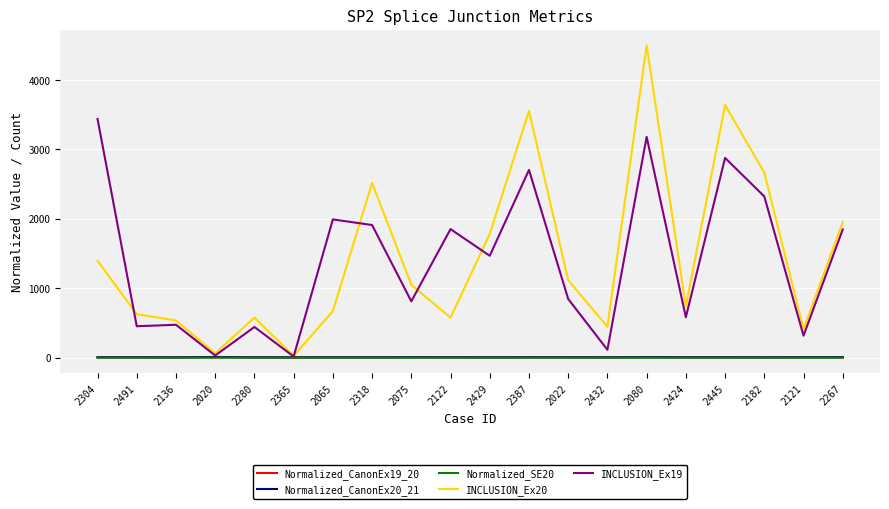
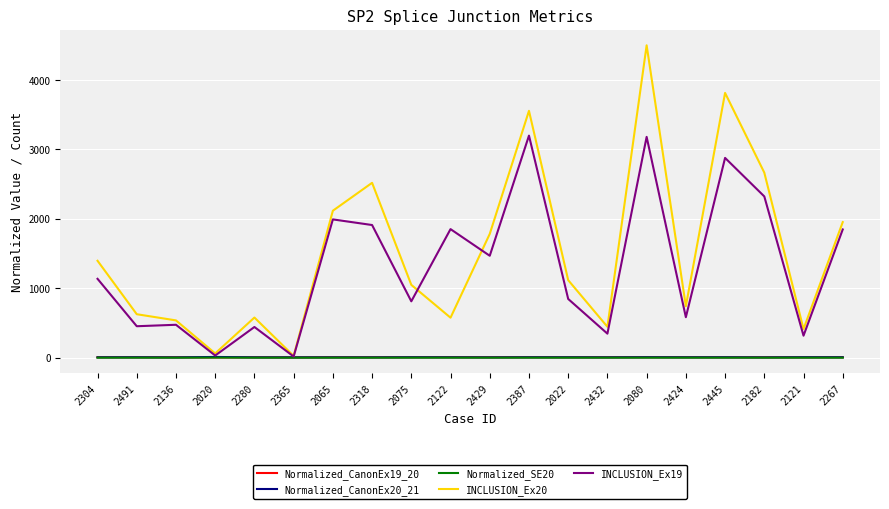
  {
    "Normalized_SE20": {
      "2304": 0,
      "2491": 0,
      "2136": 0,
      "2280": 0,
      "2065": 0,
      "2318": 0,
      "2075": 0,
      "2122": 0,
      "2429": 0,
      "2387": 0,
      "2022": 0,
      "2432": 0,
      "2080": 0,
      "2424": 0,
      "2445": 0,
      "2182": 0,
      "2121": 0,
      "2267": 0
    },
    "INCLUSION_Ex20": {
      "2304": 1400,
      "2491": 600,
      "2136": 500,
      "2280": 600,
-     "2065": 700,
+     "2065": 2100,
      "2318": 2500,
      "2075": 1000,
      "2122": 600,
      "2429": 1800,
      "2387": 3600,
      "2022": 1100,
      "2432": 400,
      "2080": 4500,
      "2424": 700,
-     "2445": 3600,
+     "2445": 3800,
      "2182": 2700,
      "2121": 400,
      "2267": 2000
    },
    "INCLUSION_Ex19": {
-     "2304": 3400,
+     "2304": 1100,
      "2491": 500,
      "2136": 500,
      "2280": 400,
      "2065": 2000,
      "2318": 1900,
      "2075": 800,
      "2122": 1900,
      "2429": 1500,
-     "2387": 2700,
+     "2387": 3200,
      "2022": 800,
-     "2432": 100,
+     "2432": 300,
      "2080": 3200,
      "2424": 600,
      "2445": 2900,
      "2182": 2300,
      "2121": 300,
      "2267": 1800
    }
  }
